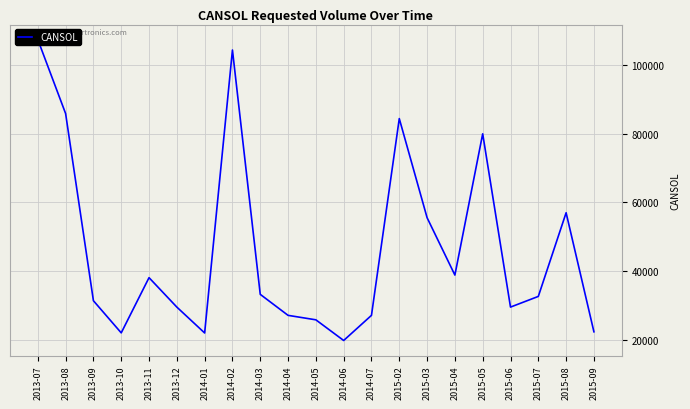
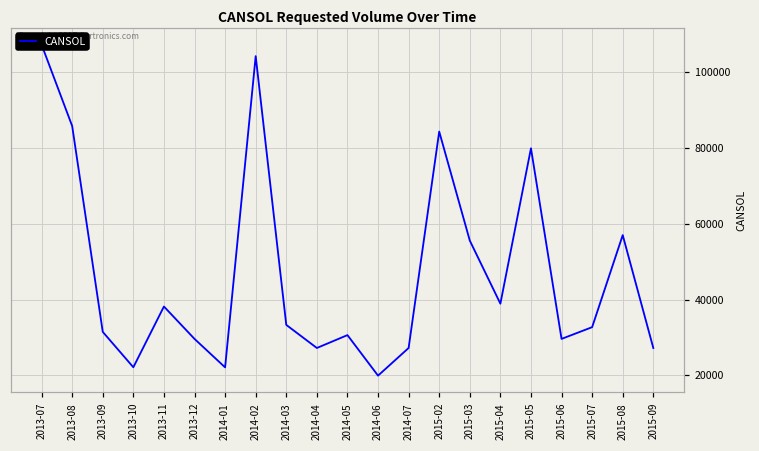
  {
    "2013-08": 86000,
    "2013-09": 31000,
    "2013-10": 22000,
    "2013-11": 38000,
    "2013-12": 30000,
    "2014-01": 22000,
    "2014-02": 104000,
    "2014-03": 33000,
    "2014-04": 27000,
-   "2014-05": 26000,
+   "2014-05": 31000,
    "2014-06": 20000,
    "2014-07": 27000,
    "2015-02": 84000,
    "2015-03": 56000,
    "2015-04": 39000,
    "2015-05": 80000,
    "2015-06": 30000,
    "2015-07": 33000,
    "2015-08": 57000,
-   "2015-09": 22000
+   "2015-09": 27000
  }
